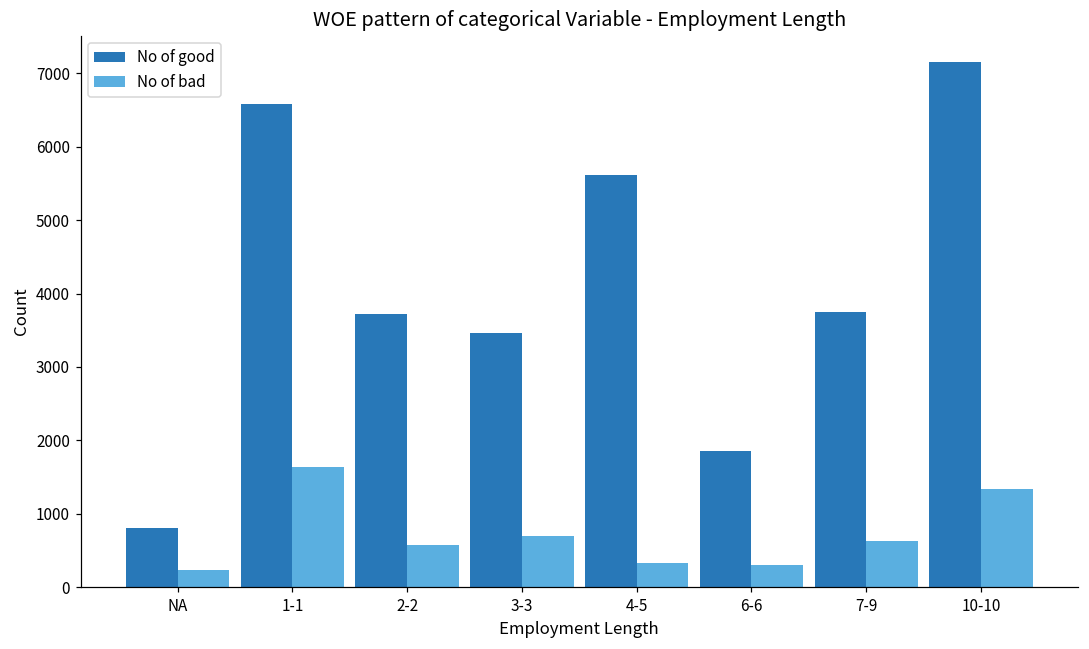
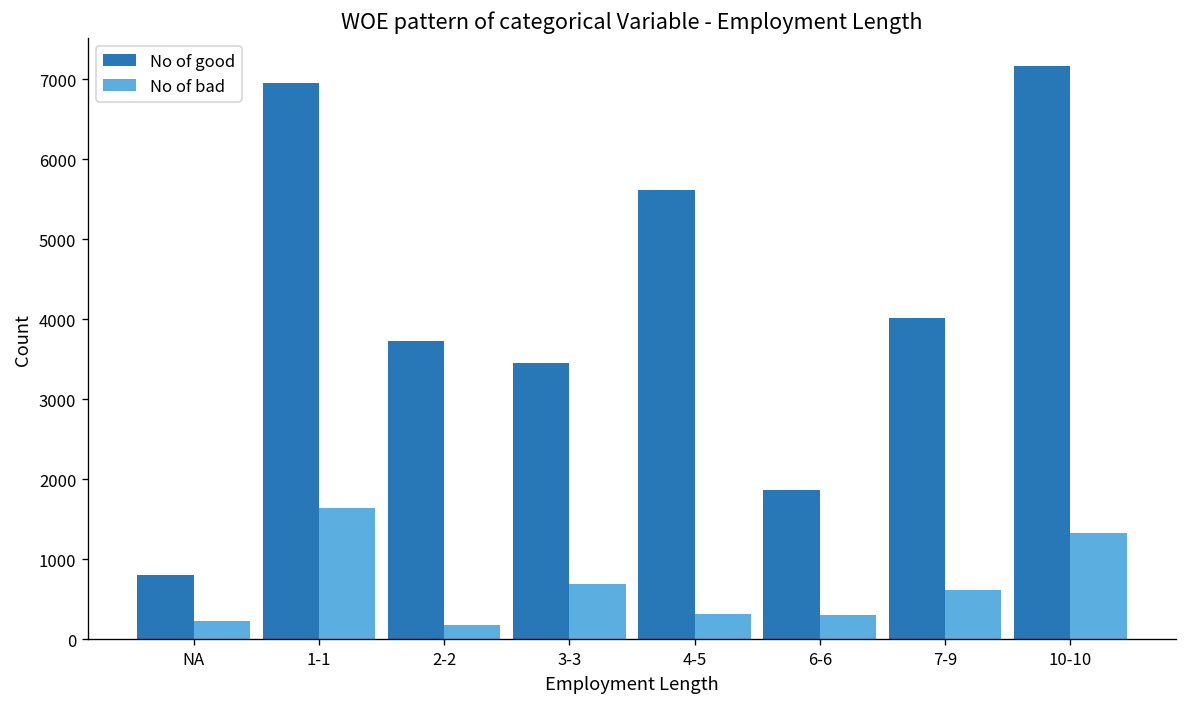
  {
    "No of good": {
      "NA": 800,
-     "1-1": 6600,
+     "1-1": 6900,
      "2-2": 3700,
      "3-3": 3500,
      "4-5": 5600,
      "6-6": 1900,
-     "7-9": 3700,
+     "7-9": 4000,
      "10-10": 7200
    },
    "No of bad": {
      "NA": 200,
      "1-1": 1600,
-     "2-2": 600,
+     "2-2": 200,
      "3-3": 700,
      "4-5": 300,
      "6-6": 300,
      "7-9": 600,
      "10-10": 1300
    }
  }
